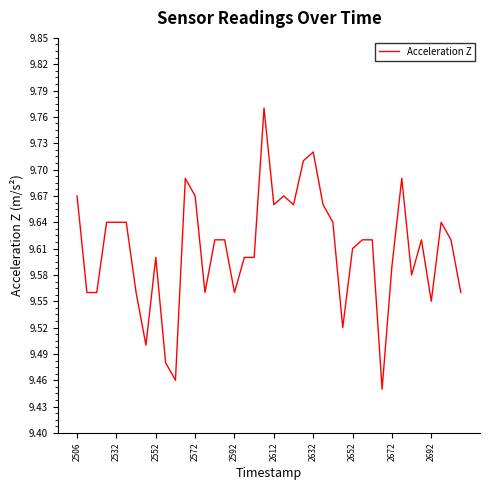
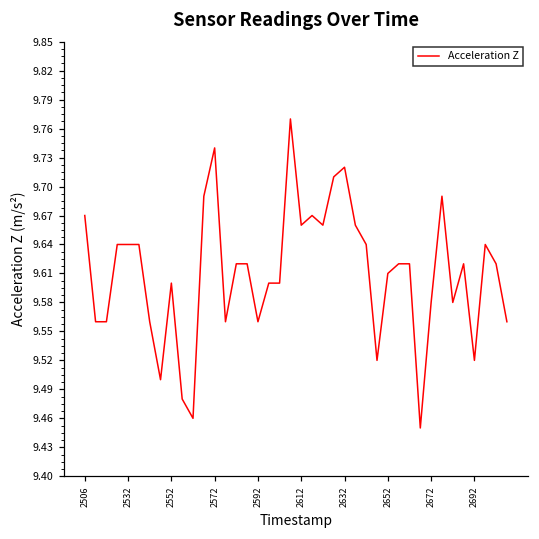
  {
    "2506": 9.67,
    "2532": 9.64,
    "2552": 9.60,
-   "2572": 9.67,
+   "2572": 9.74,
    "2592": 9.56,
    "2612": 9.66,
    "2632": 9.72,
    "2652": 9.61,
-   "2672": 9.59,
-   "2692": 9.55
+   "2672": 9.58,
+   "2692": 9.52
  }
